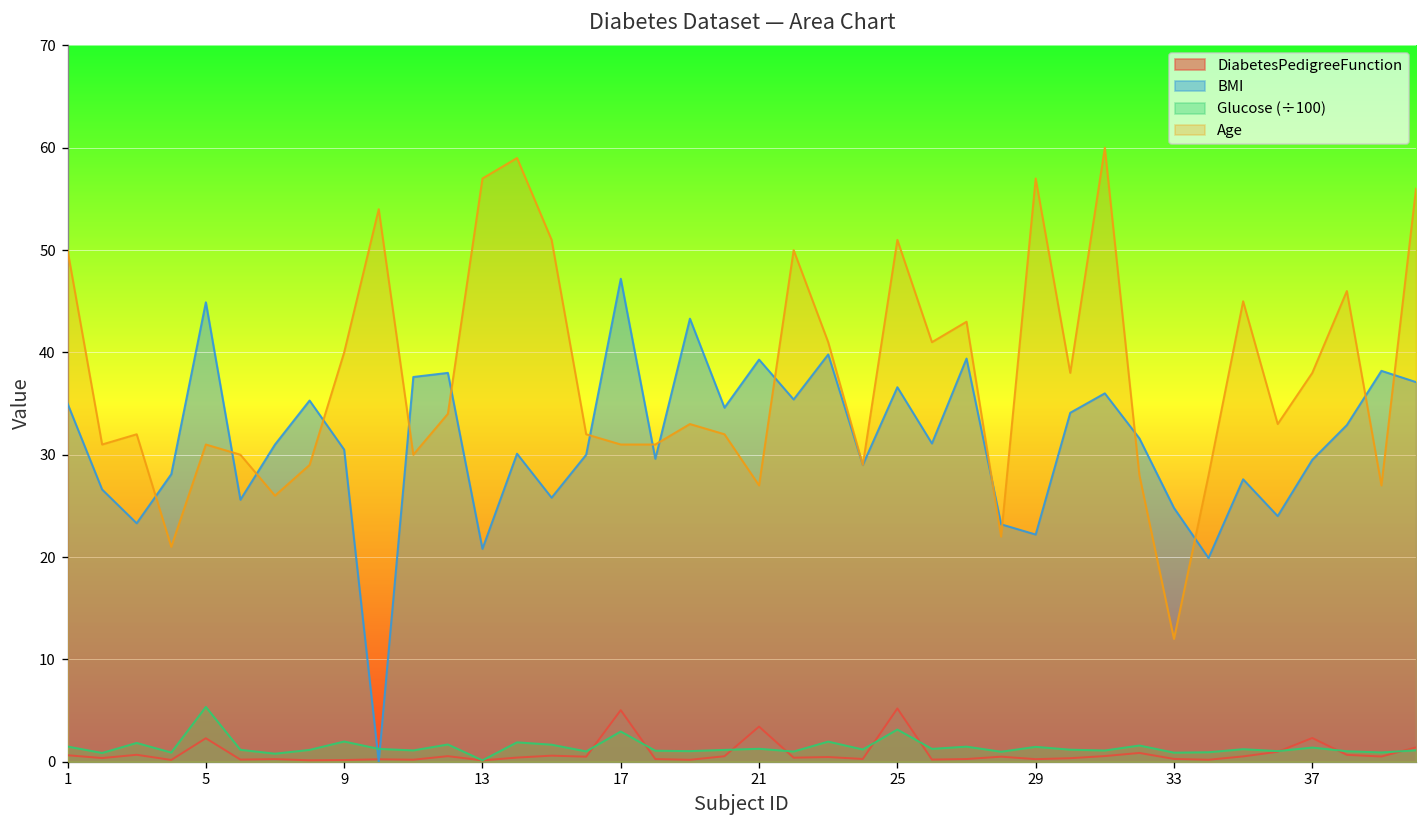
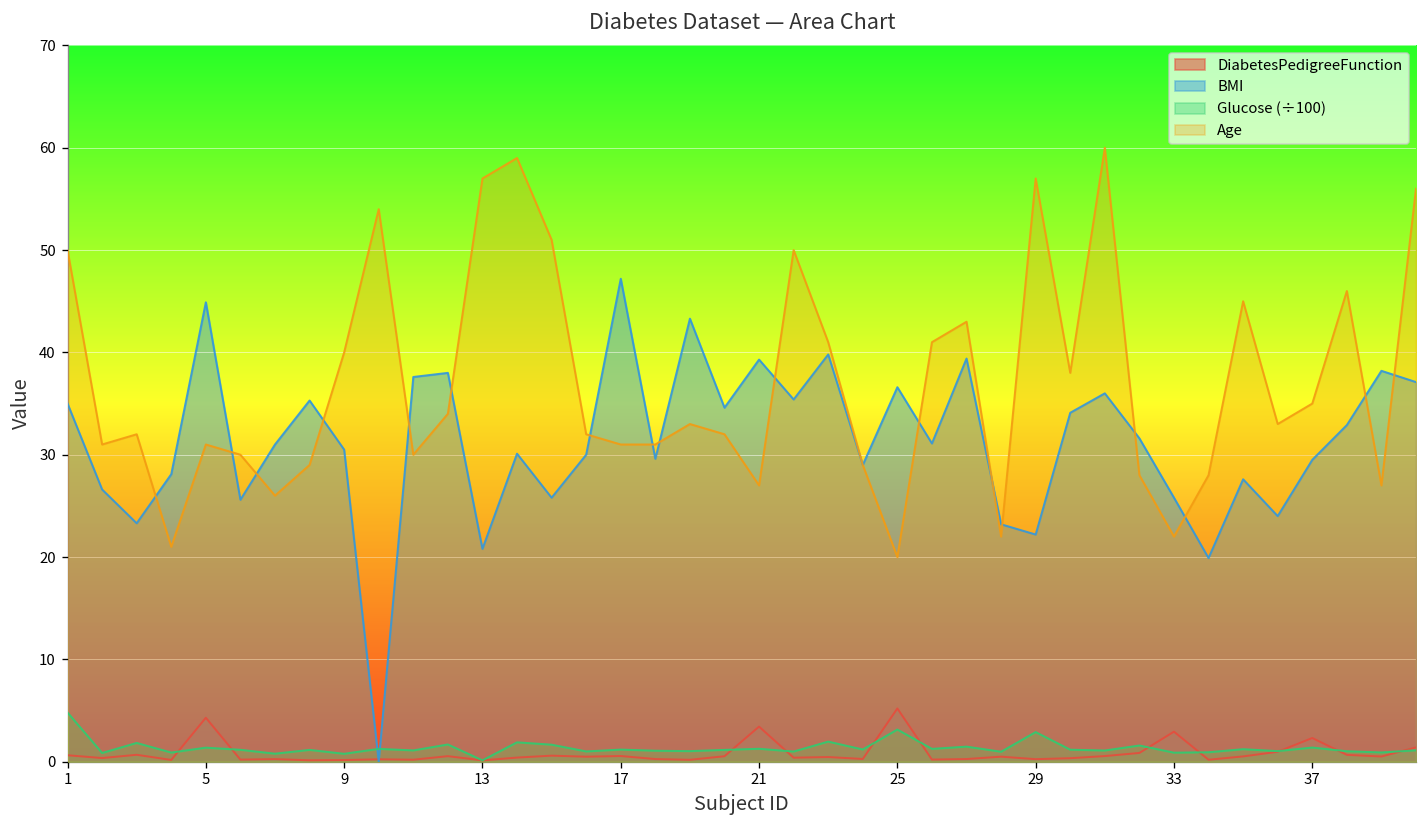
  {
    "DiabetesPedigreeFunction": {
      "1": 1,
-     "5": 2,
+     "5": 4,
      "9": 0,
-     "17": 5,
+     "17": 1,
      "21": 3,
      "25": 5,
      "29": 0,
-     "33": 0,
+     "33": 3,
      "37": 2
    },
    "BMI": {
      "1": 35,
      "5": 45,
      "9": 31,
      "13": 21,
      "17": 47,
      "21": 39,
      "25": 37,
      "29": 22,
-     "33": 25,
+     "33": 26,
      "37": 30
    },
    "Glucose (÷100)": {
-     "1": 1,
-     "5": 5,
-     "9": 2,
-     "17": 3,
+     "1": 5,
+     "5": 1,
+     "9": 1,
+     "17": 1,
      "21": 1,
      "25": 3,
-     "29": 1,
+     "29": 3,
      "33": 1,
      "37": 1
    },
    "Age": {
      "1": 50,
      "5": 31,
      "9": 40,
      "13": 57,
      "17": 31,
      "21": 27,
-     "25": 51,
+     "25": 20,
      "29": 57,
-     "33": 12,
-     "37": 38
+     "33": 22,
+     "37": 35
    }
  }
